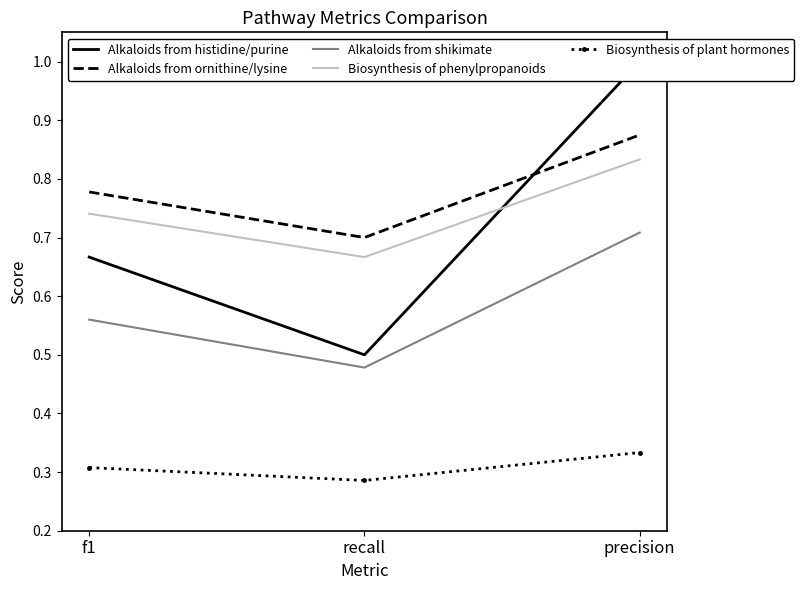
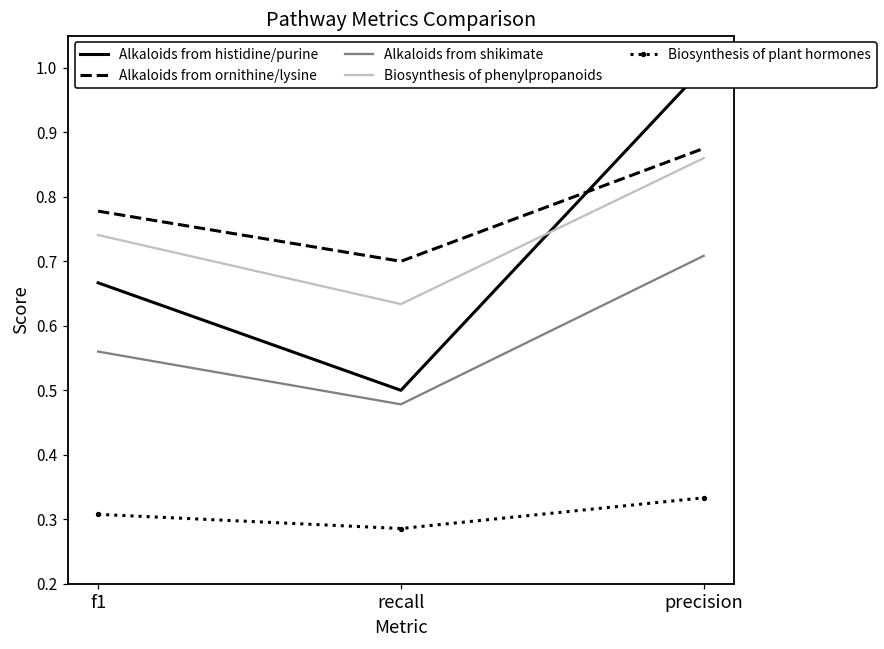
  {
    "Alkaloids from shikimate": {
      "f1": 0.56,
      "recall": 0.48,
      "precision": 0.71
    },
    "Biosynthesis of phenylpropanoids": {
      "f1": 0.74,
-     "recall": 0.67,
-     "precision": 0.83
+     "recall": 0.63,
+     "precision": 0.86
    }
  }
